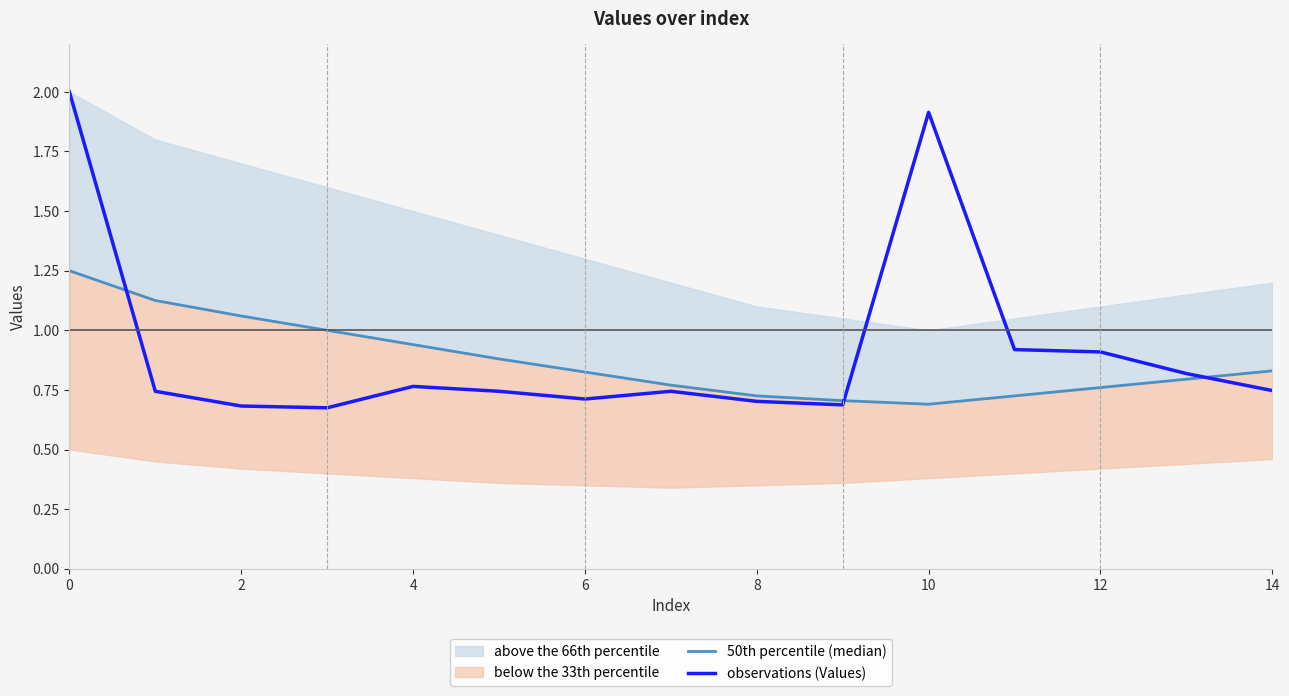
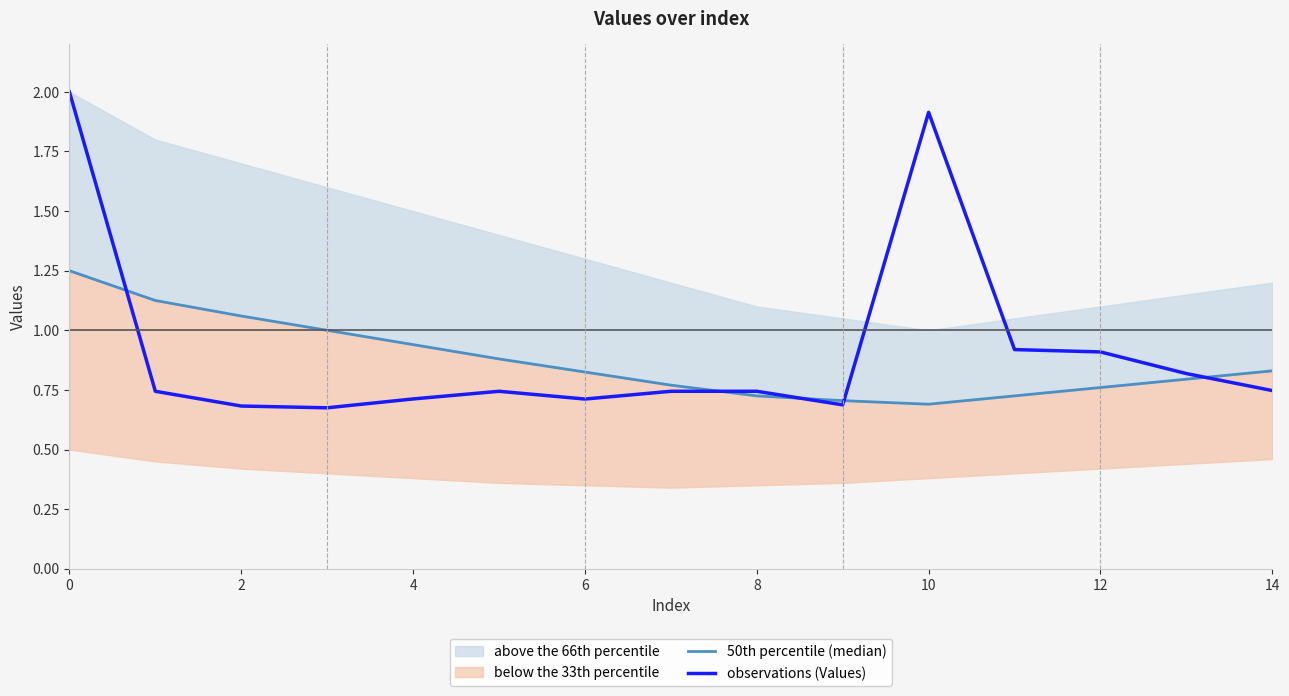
  {
    "below the 33th percentile": {
      "0": 1.25,
      "2": 1.06,
      "4": 0.94,
      "6": 0.83,
      "8": 0.73,
      "10": 0.69,
      "12": 0.76,
      "14": 0.83
    },
    "observations (Values)": {
      "2": 0.68,
-     "4": 0.76,
+     "4": 0.71,
      "6": 0.71,
-     "8": 0.70,
+     "8": 0.74,
      "10": 1.91,
      "12": 0.91,
      "14": 0.75
    }
  }
